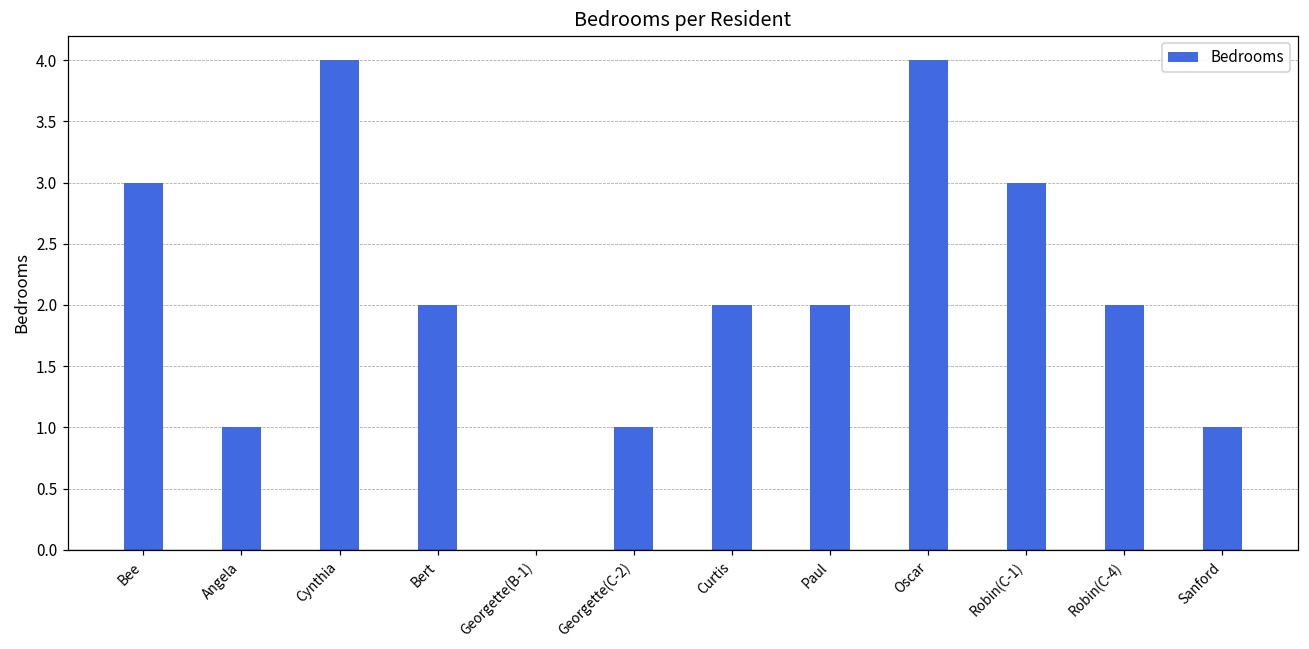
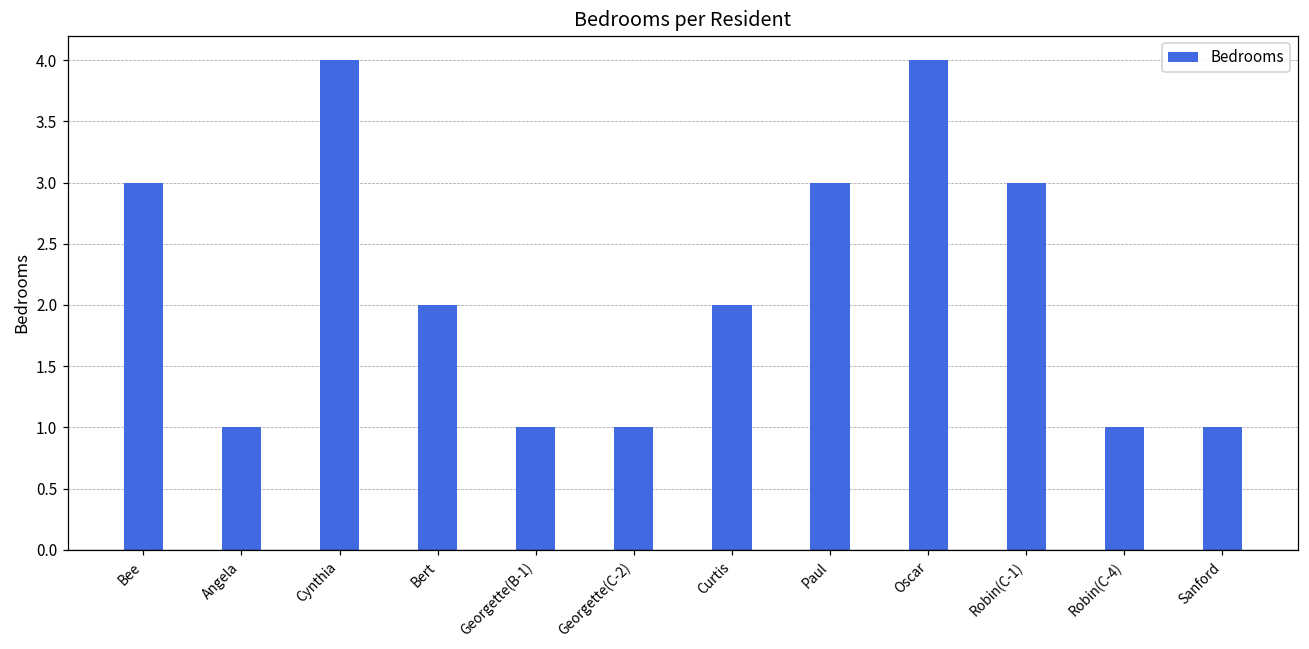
  {
    "Bee": 3,
    "Angela": 1,
    "Cynthia": 4,
    "Bert": 2,
-   "Georgette(B-1)": 0,
+   "Georgette(B-1)": 1,
    "Georgette(C-2)": 1,
    "Curtis": 2,
-   "Paul": 2,
+   "Paul": 3,
    "Oscar": 4,
    "Robin(C-1)": 3,
-   "Robin(C-4)": 2,
+   "Robin(C-4)": 1,
    "Sanford": 1
  }
